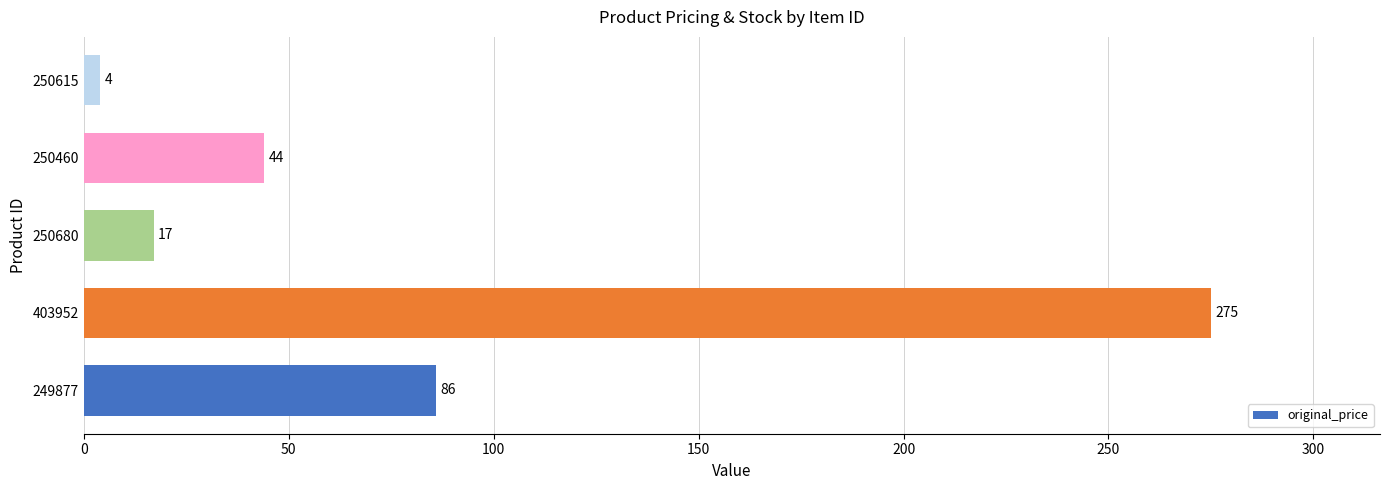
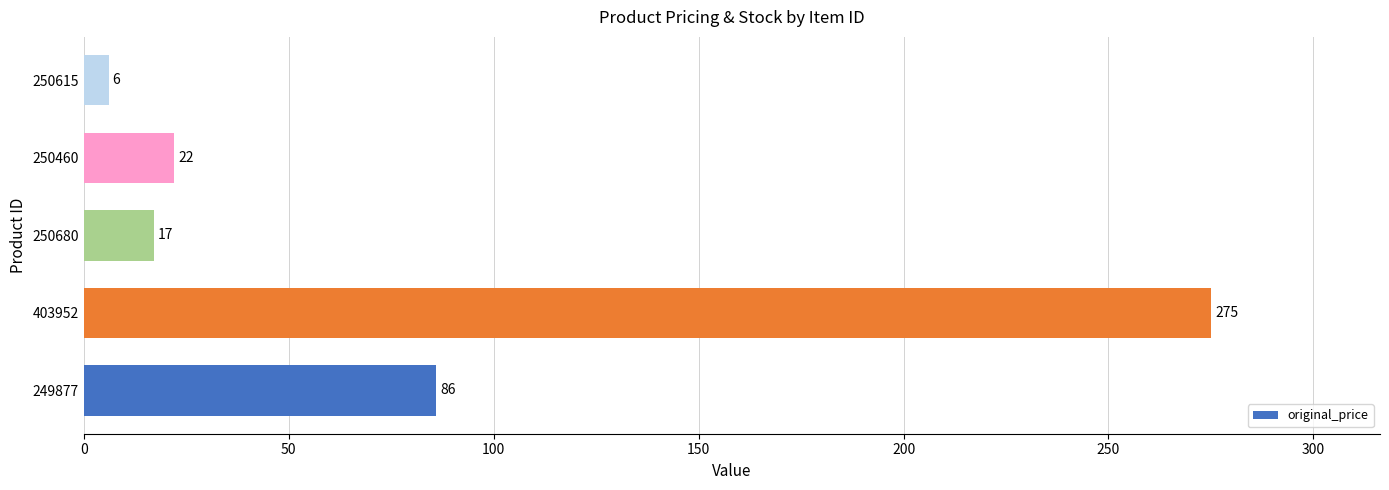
  {
-   "250615": 4,
-   "250460": 44,
+   "250615": 6,
+   "250460": 22,
    "250680": 17,
    "403952": 275,
    "249877": 86
  }
